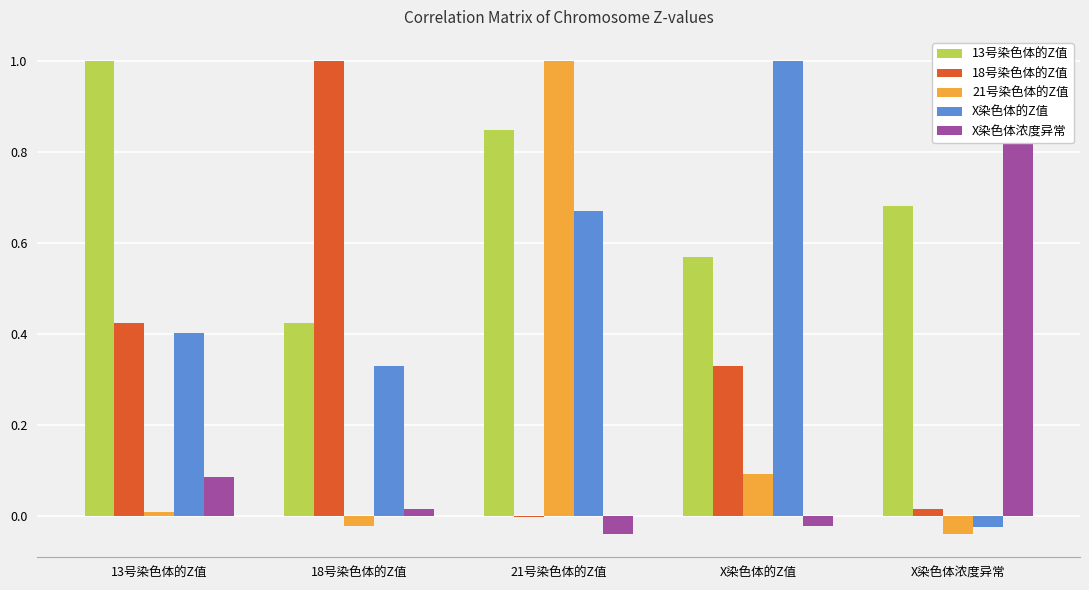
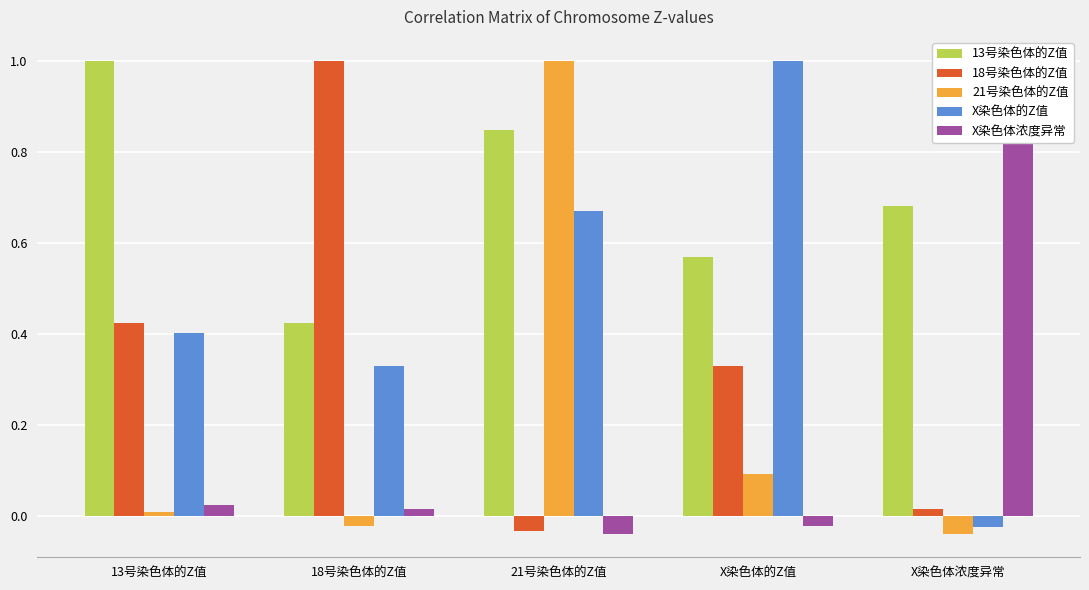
  {
    "13号染色体的Z值": {
      "13号染色体的Z值": 1.00,
      "18号染色体的Z值": 0.42,
      "21号染色体的Z值": 0.85,
      "X染色体的Z值": 0.57,
      "X染色体浓度异常": 0.68
    },
    "18号染色体的Z值": {
      "13号染色体的Z值": 0.42,
      "18号染色体的Z值": 1.00,
-     "21号染色体的Z值": 0.00,
+     "21号染色体的Z值": -0.03,
      "X染色体的Z值": 0.33,
      "X染色体浓度异常": 0.02
    },
    "21号染色体的Z值": {
      "13号染色体的Z值": 0.01,
      "18号染色体的Z值": -0.02,
      "21号染色体的Z值": 1.00,
      "X染色体的Z值": 0.09,
      "X染色体浓度异常": -0.04
    },
    "X染色体的Z值": {
      "13号染色体的Z值": 0.40,
      "18号染色体的Z值": 0.33,
      "21号染色体的Z值": 0.67,
      "X染色体的Z值": 1.00,
      "X染色体浓度异常": -0.03
    },
    "X染色体浓度异常": {
-     "13号染色体的Z值": 0.09,
+     "13号染色体的Z值": 0.02,
      "18号染色体的Z值": 0.02,
      "21号染色体的Z值": -0.04,
      "X染色体的Z值": -0.02
    }
  }
